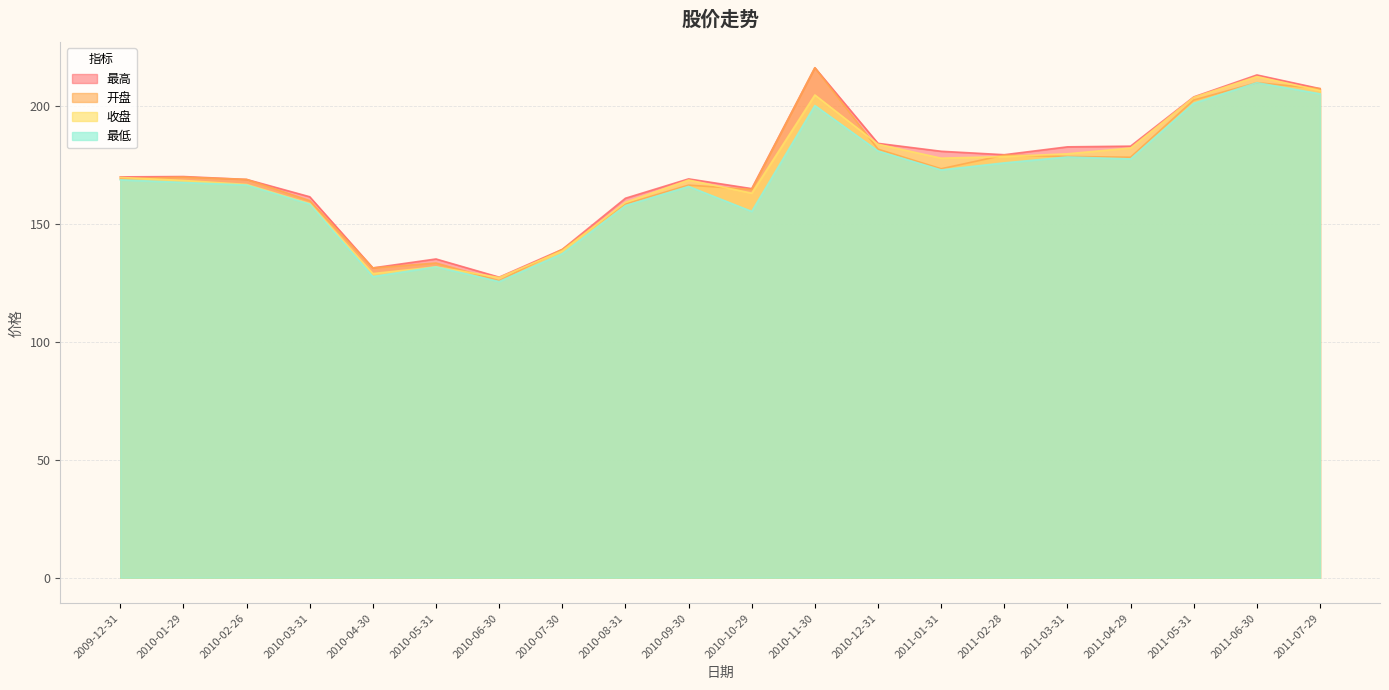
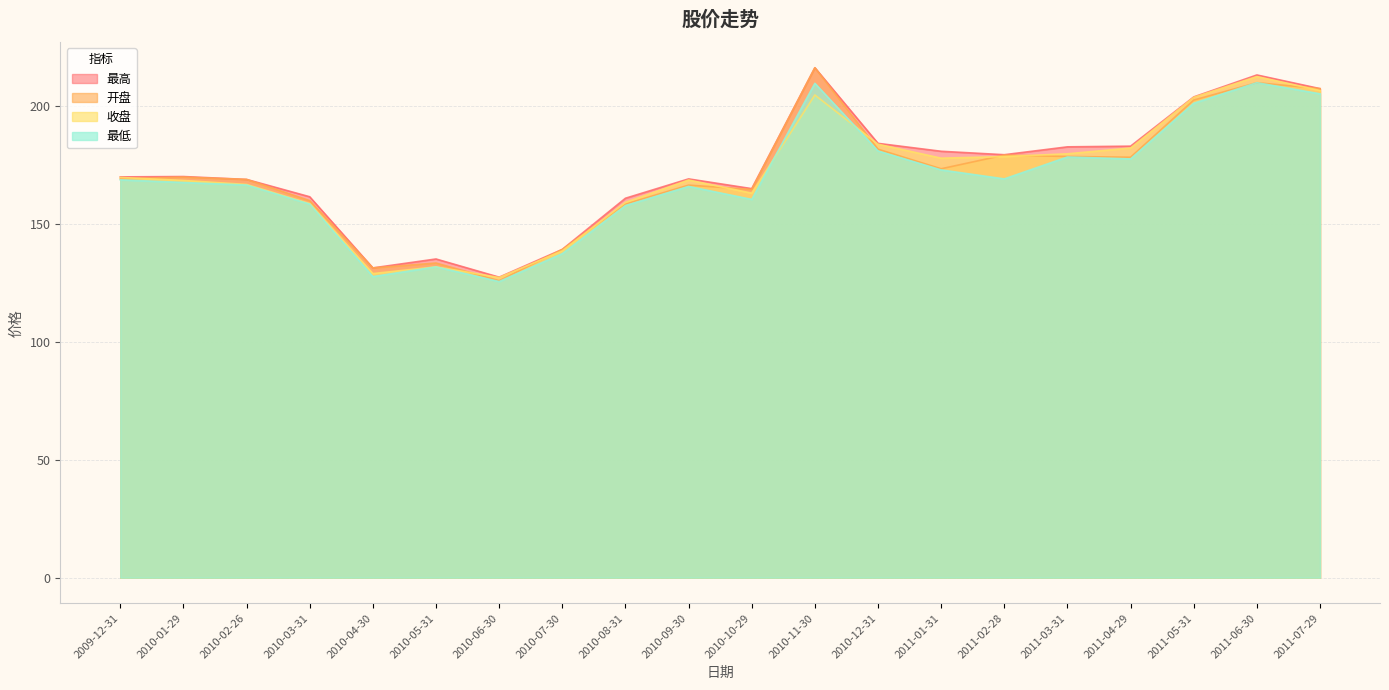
  {
    "最低": {
      "2010-04-30": 128,
      "2010-07-30": 138,
-     "2010-10-29": 155,
-     "2010-11-30": 200,
-     "2011-02-28": 176,
+     "2010-10-29": 161,
+     "2010-11-30": 210,
+     "2011-02-28": 169,
      "2011-05-31": 201,
      "2011-07-29": 205
    }
  }
